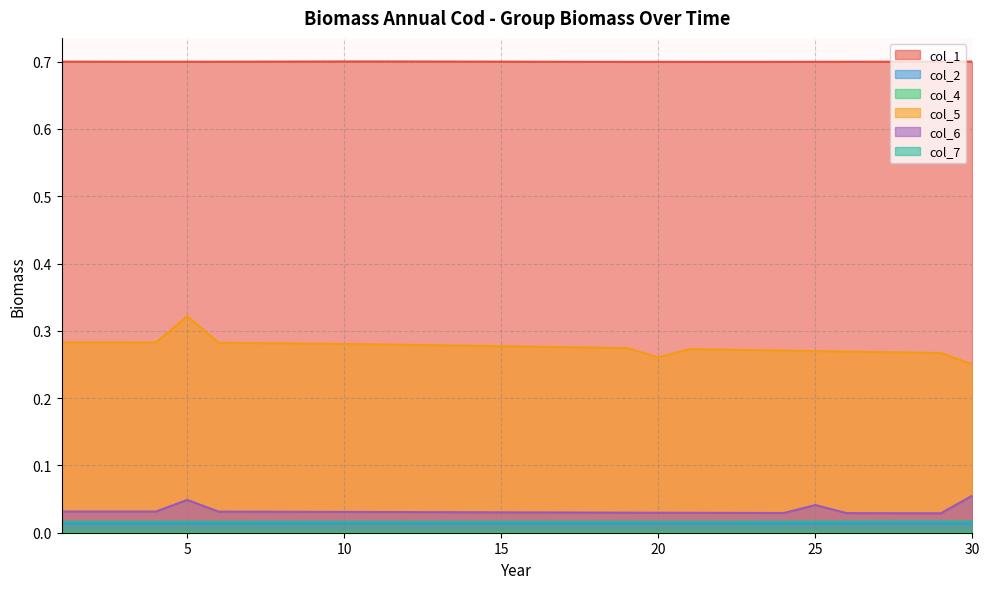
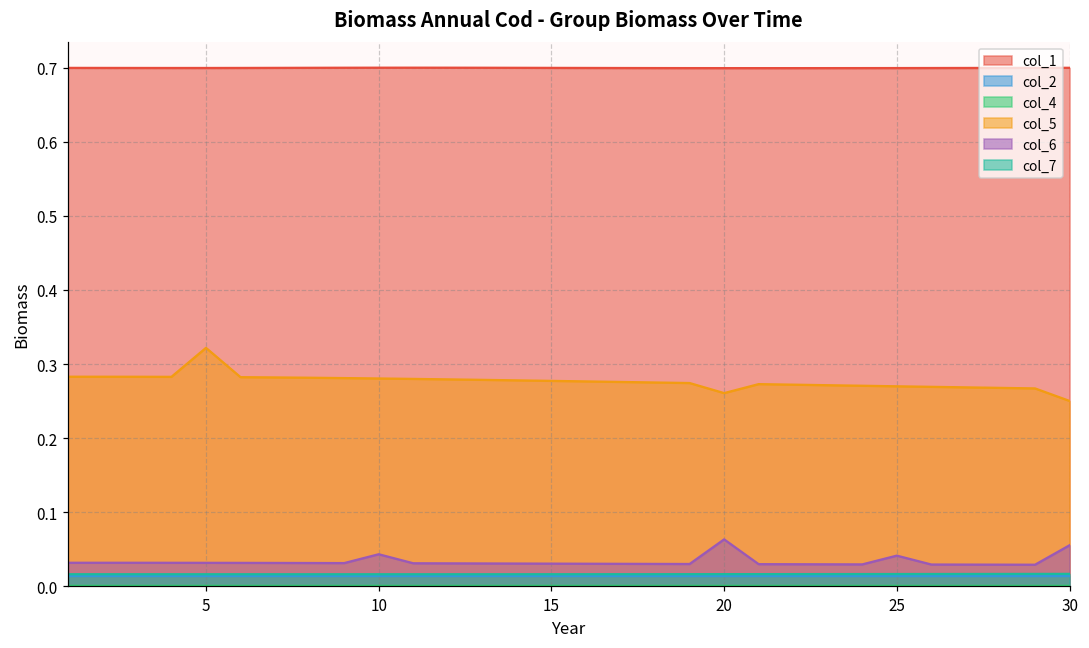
  {
    "col_1": {
      "5": 0.70,
      "10": 0.70,
      "15": 0.70,
      "20": 0.70,
      "25": 0.70,
      "30": 0.70
    },
    "col_5": {
      "5": 0.32,
      "10": 0.28,
      "15": 0.28,
      "20": 0.26,
      "25": 0.27,
      "30": 0.25
    },
    "col_6": {
-     "5": 0.05,
-     "10": 0.03,
+     "5": 0.03,
+     "10": 0.04,
      "15": 0.03,
-     "20": 0.03,
+     "20": 0.06,
      "25": 0.04,
      "30": 0.06
    }
  }
